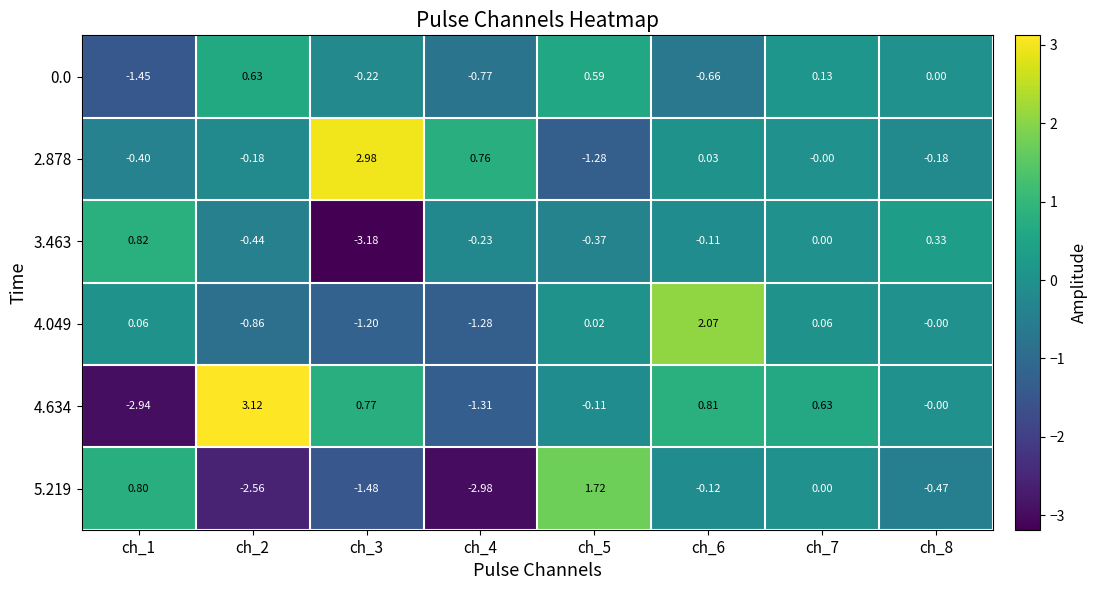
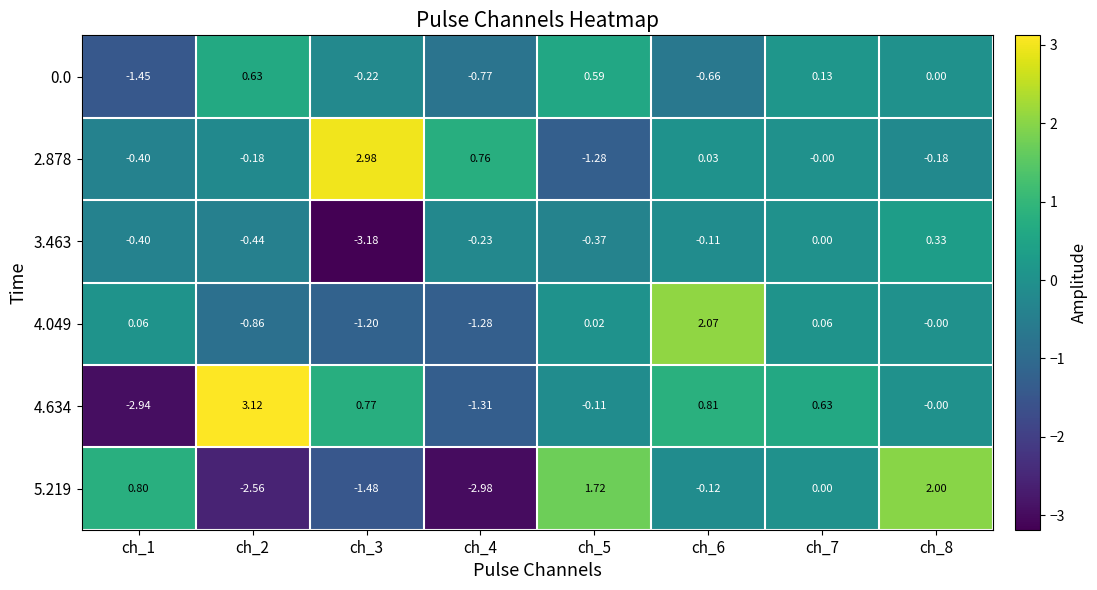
  {
    "0.0": {
      "ch_1": -1.45,
      "ch_2": 0.63,
      "ch_3": -0.22,
      "ch_4": -0.77,
      "ch_5": 0.59,
      "ch_6": -0.66,
      "ch_7": 0.13,
      "ch_8": 0.00
    },
    "2.878": {
      "ch_1": -0.40,
      "ch_2": -0.18,
      "ch_3": 2.98,
      "ch_4": 0.76,
      "ch_5": -1.28,
      "ch_6": 0.03,
      "ch_7": -0.00,
      "ch_8": -0.18
    },
    "3.463": {
-     "ch_1": 0.82,
+     "ch_1": -0.40,
      "ch_2": -0.44,
      "ch_3": -3.18,
      "ch_4": -0.23,
      "ch_5": -0.37,
      "ch_6": -0.11,
      "ch_7": 0.00,
      "ch_8": 0.33
    },
    "4.049": {
      "ch_1": 0.06,
      "ch_2": -0.86,
      "ch_3": -1.20,
      "ch_4": -1.28,
      "ch_5": 0.02,
      "ch_6": 2.07,
      "ch_7": 0.06,
      "ch_8": -0.00
    },
    "4.634": {
      "ch_1": -2.94,
      "ch_2": 3.12,
      "ch_3": 0.77,
      "ch_4": -1.31,
      "ch_5": -0.11,
      "ch_6": 0.81,
      "ch_7": 0.63,
      "ch_8": -0.00
    },
    "5.219": {
      "ch_1": 0.80,
      "ch_2": -2.56,
      "ch_3": -1.48,
      "ch_4": -2.98,
      "ch_5": 1.72,
      "ch_6": -0.12,
      "ch_7": 0.00,
-     "ch_8": -0.47
+     "ch_8": 2.00
    }
  }
